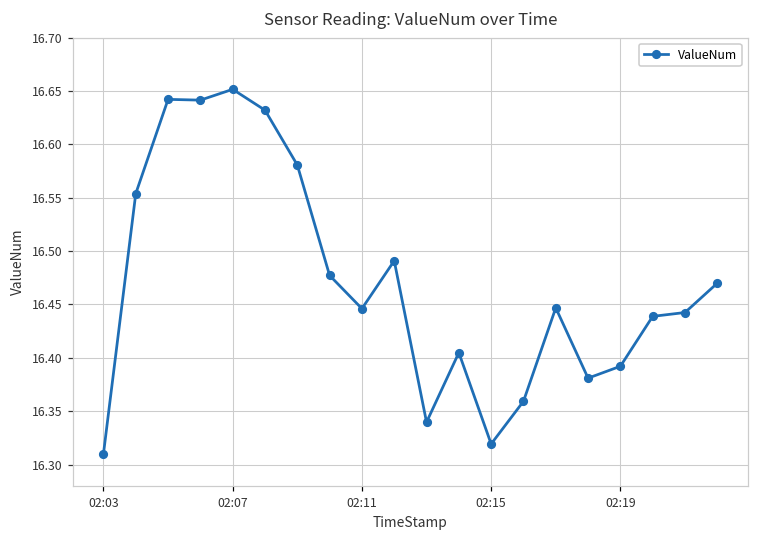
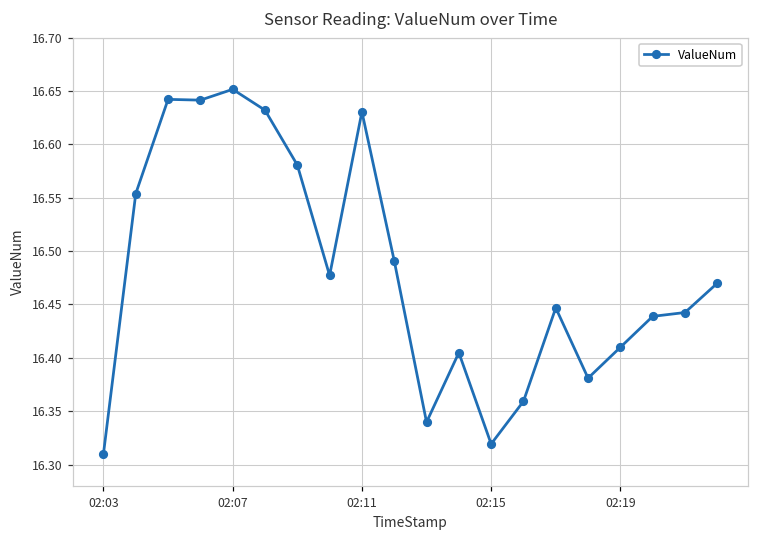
  {
    "02:03": 16.31,
    "02:07": 16.65,
-   "02:11": 16.45,
+   "02:11": 16.63,
    "02:15": 16.32,
-   "02:19": 16.39
+   "02:19": 16.41
  }
